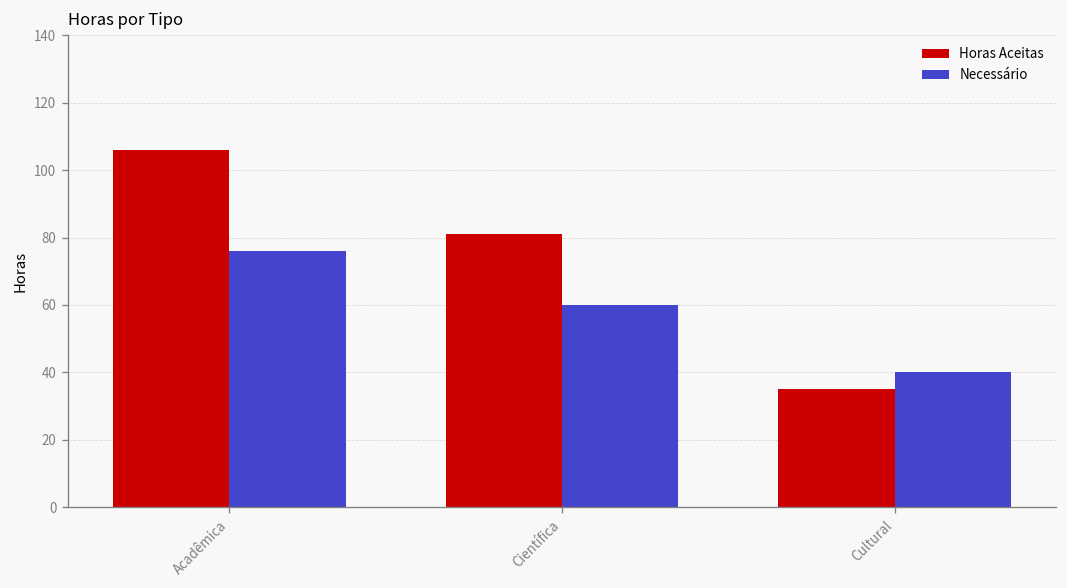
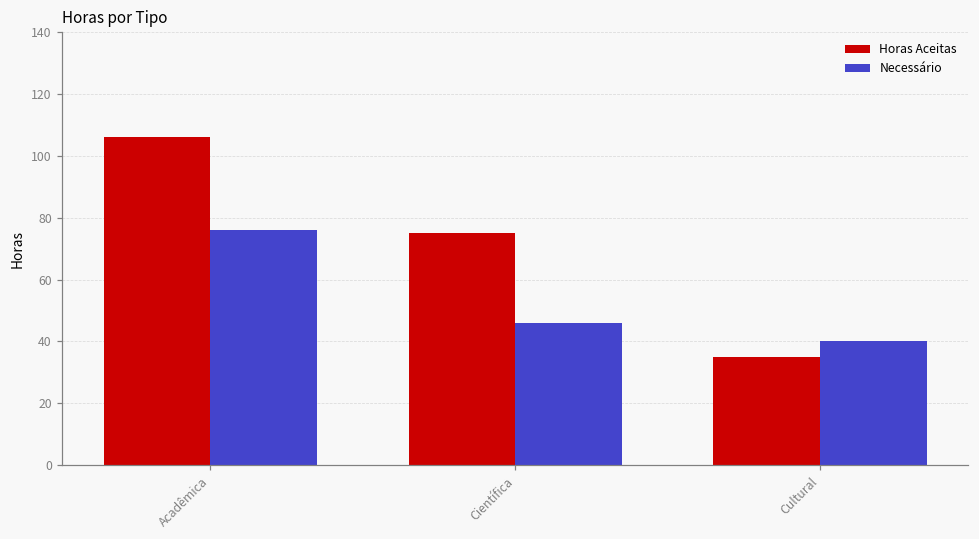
  {
    "Horas Aceitas": {
      "Acadêmica": 106,
-     "Científica": 81,
+     "Científica": 75,
      "Cultural": 35
    },
    "Necessário": {
      "Acadêmica": 76,
-     "Científica": 60,
+     "Científica": 46,
      "Cultural": 40
    }
  }
